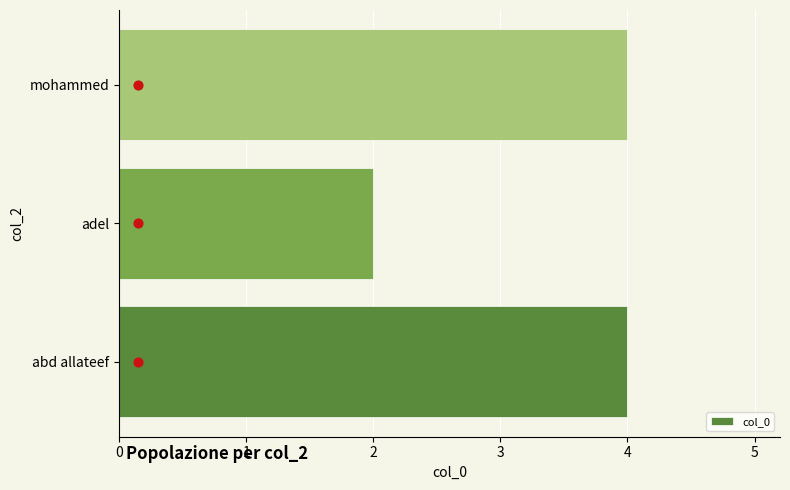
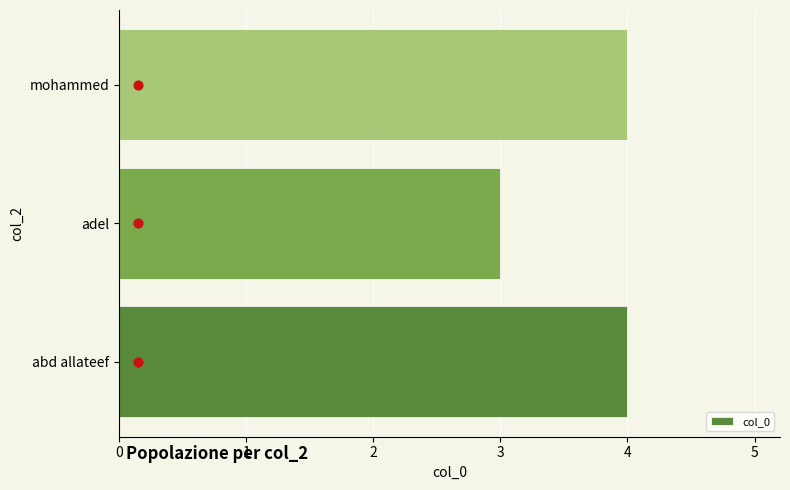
  {
    "col_0": {
      "mohammed": 4,
-     "adel": 2,
+     "adel": 3,
      "abd allateef": 4
    }
  }
